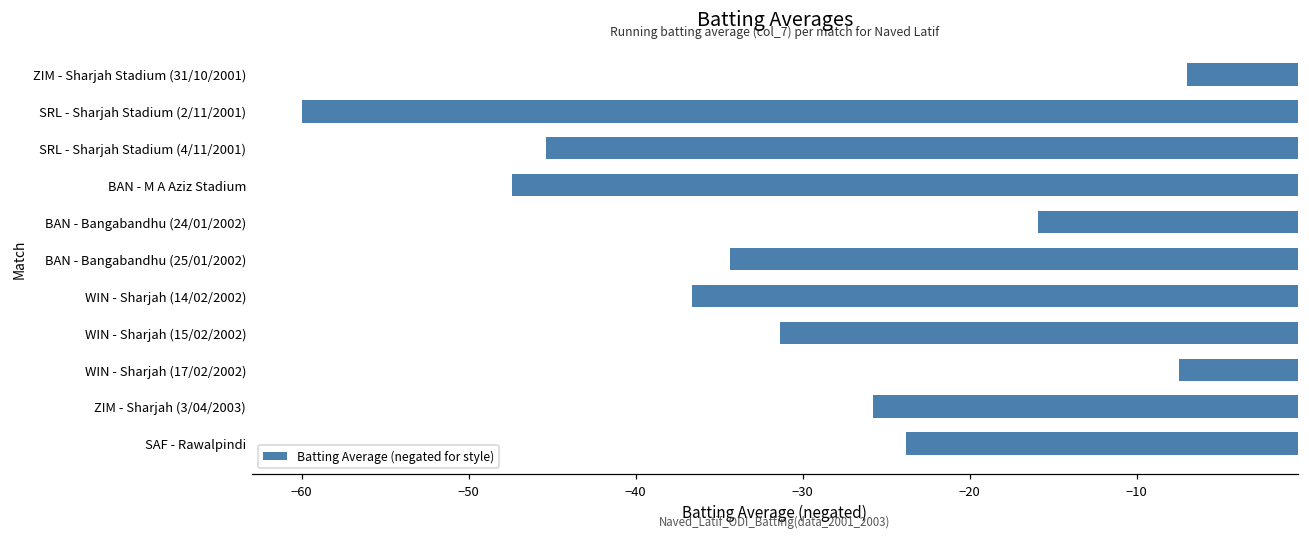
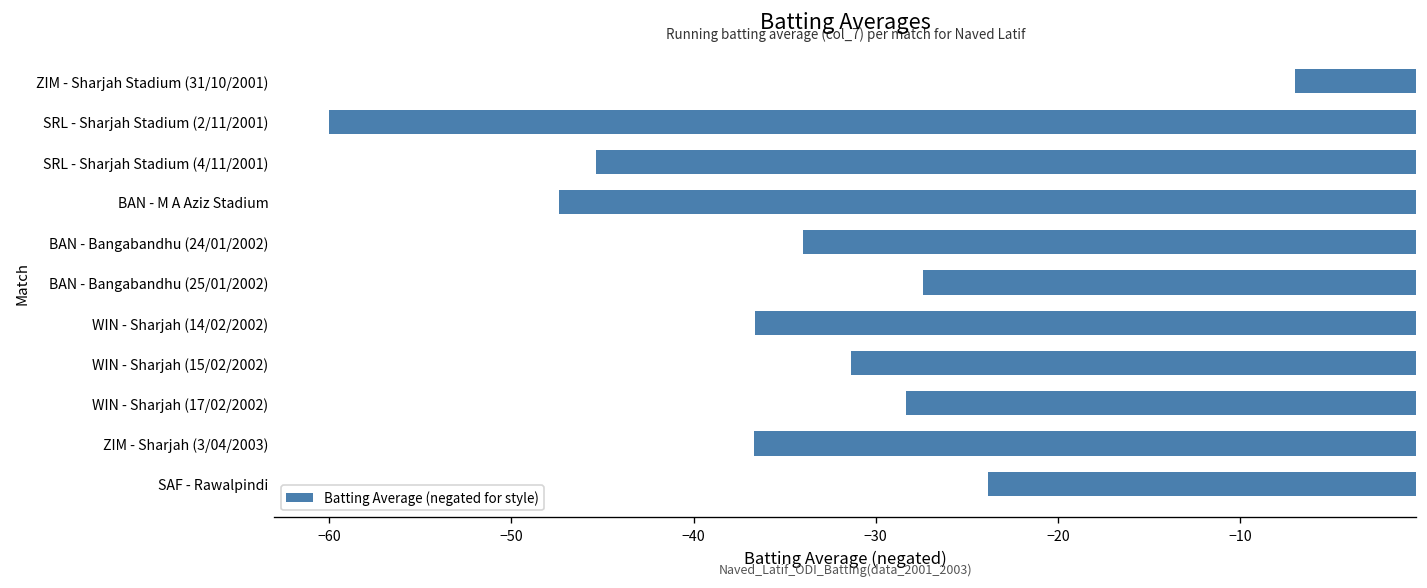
  {
    "ZIM - Sharjah Stadium (31/10/2001)": -7.0,
    "SRL - Sharjah Stadium (2/11/2001)": -60.0,
    "SRL - Sharjah Stadium (4/11/2001)": -45.4,
    "BAN - M A Aziz Stadium": -47.4,
-   "BAN - Bangabandhu (24/01/2002)": -15.9,
-   "BAN - Bangabandhu (25/01/2002)": -34.3,
+   "BAN - Bangabandhu (24/01/2002)": -34.0,
+   "BAN - Bangabandhu (25/01/2002)": -27.4,
    "WIN - Sharjah (14/02/2002)": -36.7,
    "WIN - Sharjah (15/02/2002)": -31.4,
-   "WIN - Sharjah (17/02/2002)": -7.5,
-   "ZIM - Sharjah (3/04/2003)": -25.8,
+   "WIN - Sharjah (17/02/2002)": -28.3,
+   "ZIM - Sharjah (3/04/2003)": -36.7,
    "SAF - Rawalpindi": -23.8
  }
